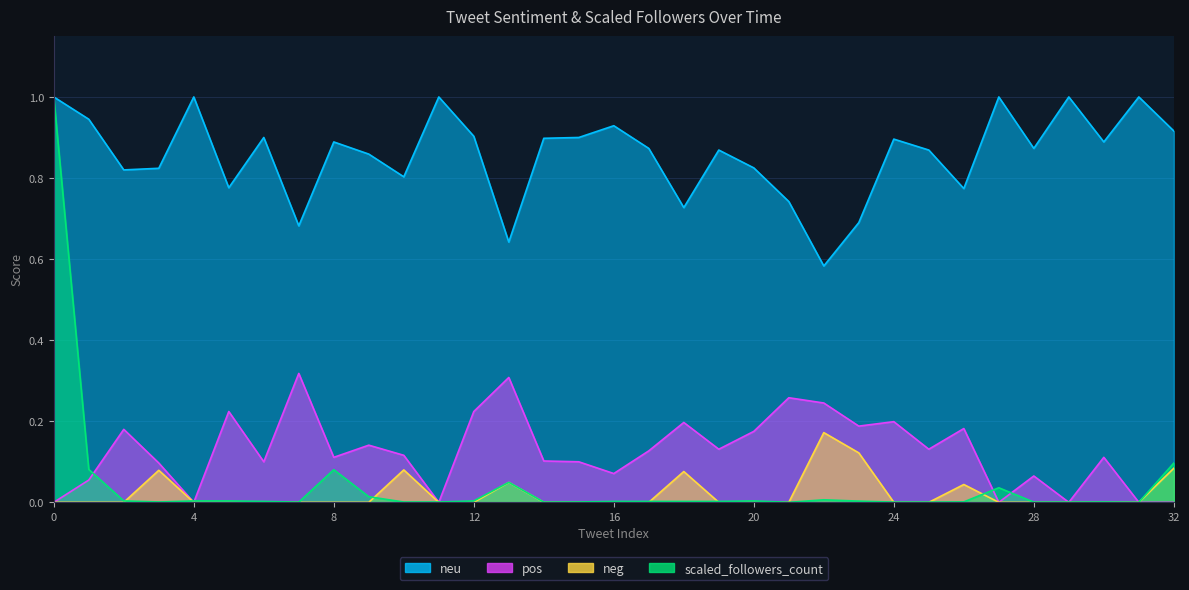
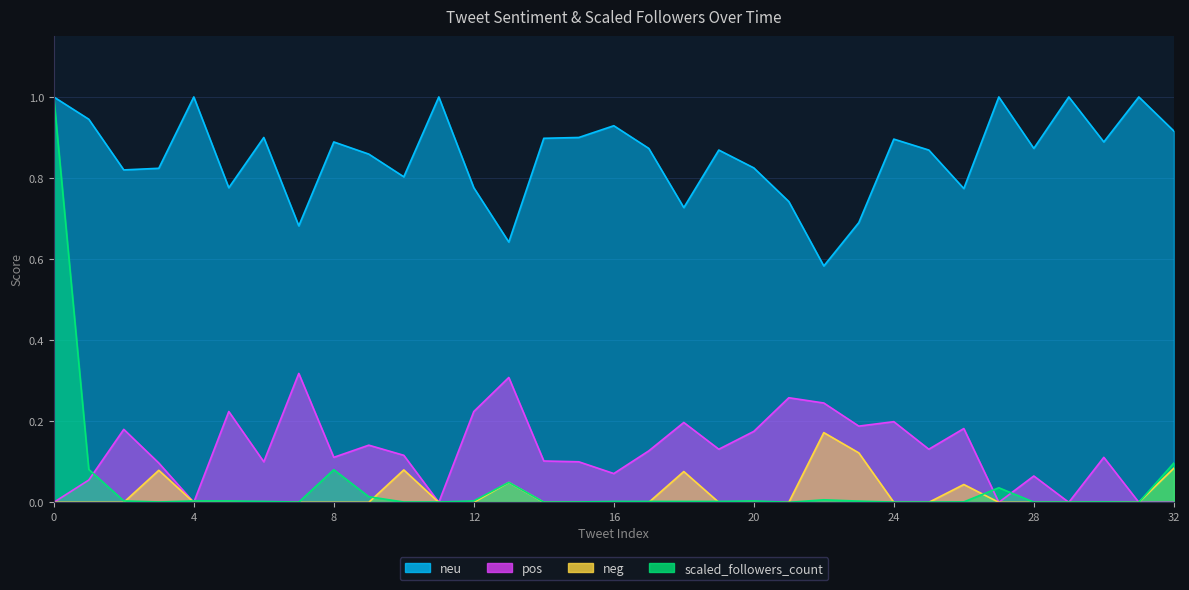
  {
    "neu": {
      "4": 1.00,
      "8": 0.89,
-     "12": 0.90,
+     "12": 0.78,
      "16": 0.93,
      "20": 0.83,
      "24": 0.90,
      "28": 0.87,
      "32": 0.92
    },
    "pos": {
      "8": 0.11,
      "12": 0.22,
      "16": 0.07,
      "20": 0.18,
      "24": 0.20,
      "28": 0.07,
      "32": 0.00
    },
    "neg": {
      "8": 0.00,
      "32": 0.08
    },
    "scaled_followers_count": {
      "8": 0.08,
      "32": 0.10
    }
  }
